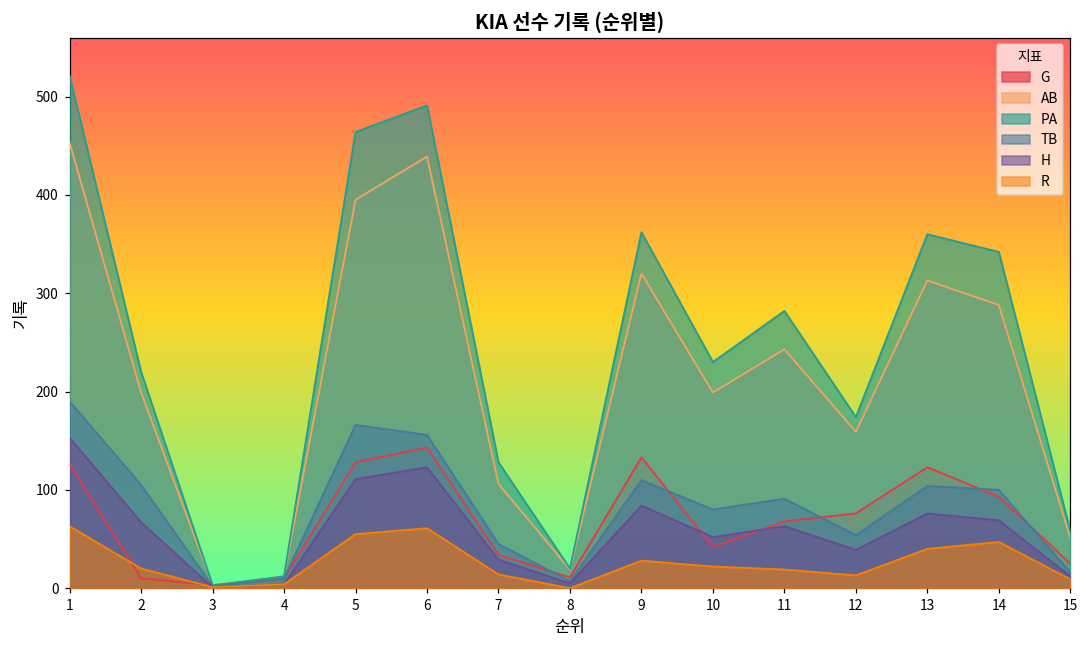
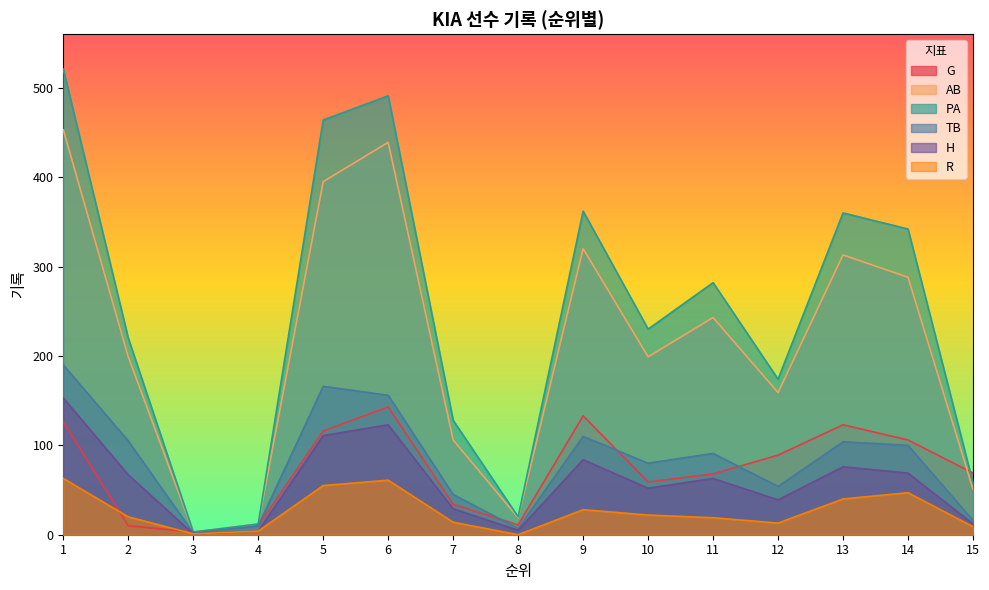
  {
    "G": {
      "1": 130,
      "2": 10,
-     "5": 130,
+     "5": 120,
      "6": 140,
      "7": 30,
      "8": 10,
      "9": 130,
-     "10": 40,
+     "10": 60,
      "11": 70,
-     "12": 80,
+     "12": 90,
      "13": 120,
-     "14": 90,
-     "15": 30
+     "14": 110,
+     "15": 70
    }
  }
